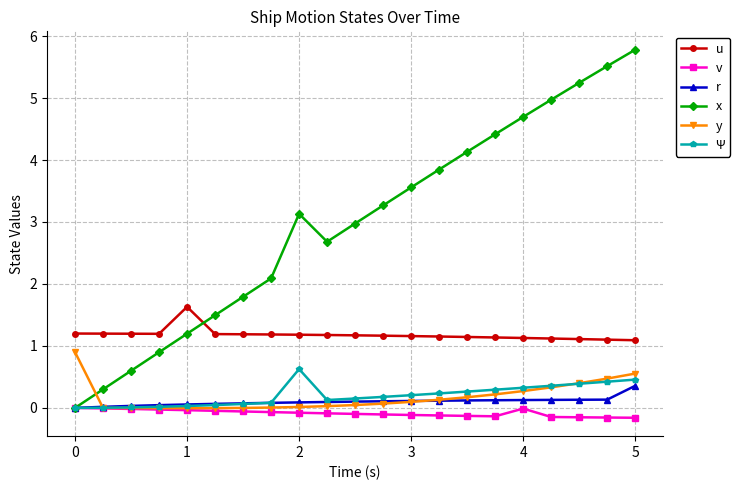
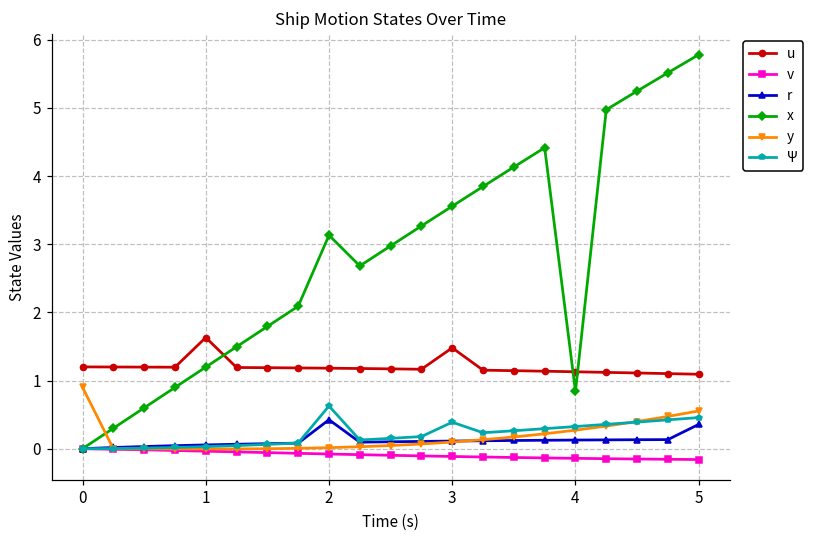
  {
    "u": {
      "0": 1.2,
      "1": 1.6,
      "2": 1.2,
-     "3": 1.2,
+     "3": 1.5,
      "4": 1.1,
      "5": 1.1
    },
    "v": {
      "2": -0.1,
      "3": -0.1,
-     "4": 0.0,
+     "4": -0.1,
      "5": -0.2
    },
    "r": {
-     "2": 0.1,
+     "2": 0.4,
      "4": 0.1,
      "5": 0.4
    },
    "x": {
      "1": 1.2,
      "2": 3.1,
      "3": 3.6,
-     "4": 4.7,
+     "4": 0.8,
      "5": 5.8
    },
    "y": {
      "0": 0.9,
      "2": 0.0,
      "4": 0.3,
      "5": 0.6
    },
    "Ψ": {
      "2": 0.6,
-     "3": 0.2,
+     "3": 0.4,
      "4": 0.3,
      "5": 0.5
    }
  }
